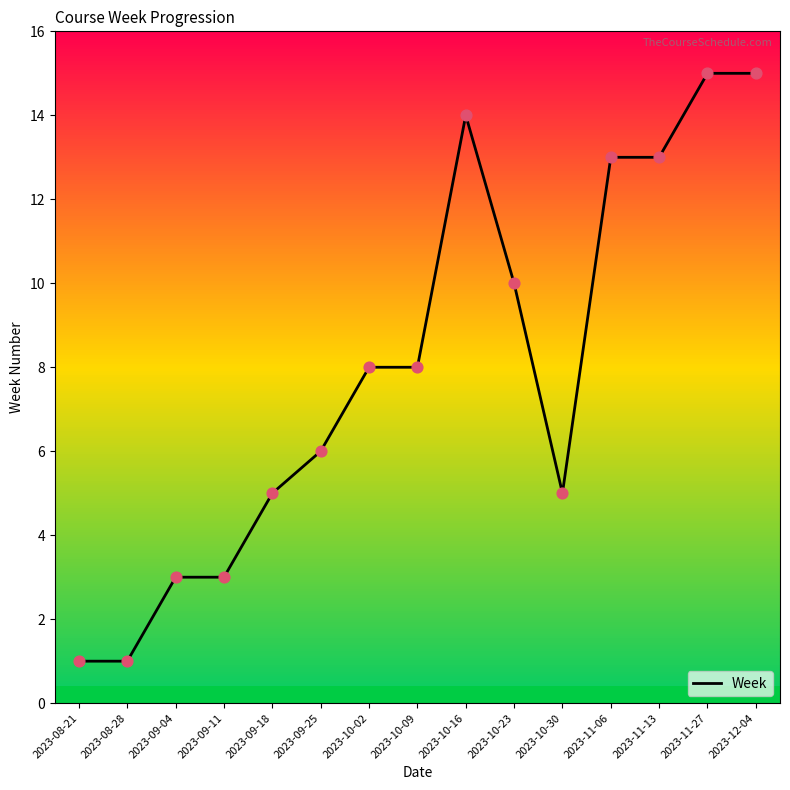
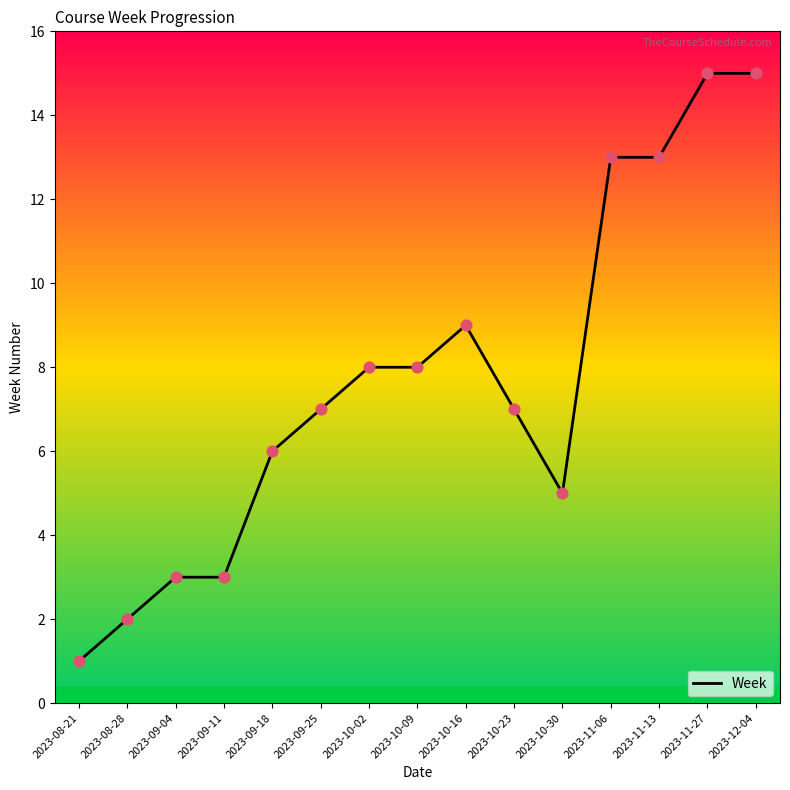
  {
    "2023-08-21": 1,
-   "2023-08-28": 1,
+   "2023-08-28": 2,
    "2023-09-04": 3,
    "2023-09-11": 3,
-   "2023-09-18": 5,
-   "2023-09-25": 6,
+   "2023-09-18": 6,
+   "2023-09-25": 7,
    "2023-10-02": 8,
    "2023-10-09": 8,
-   "2023-10-16": 14,
-   "2023-10-23": 10,
+   "2023-10-16": 9,
+   "2023-10-23": 7,
    "2023-10-30": 5,
    "2023-11-06": 13,
    "2023-11-13": 13,
    "2023-11-27": 15,
    "2023-12-04": 15
  }
